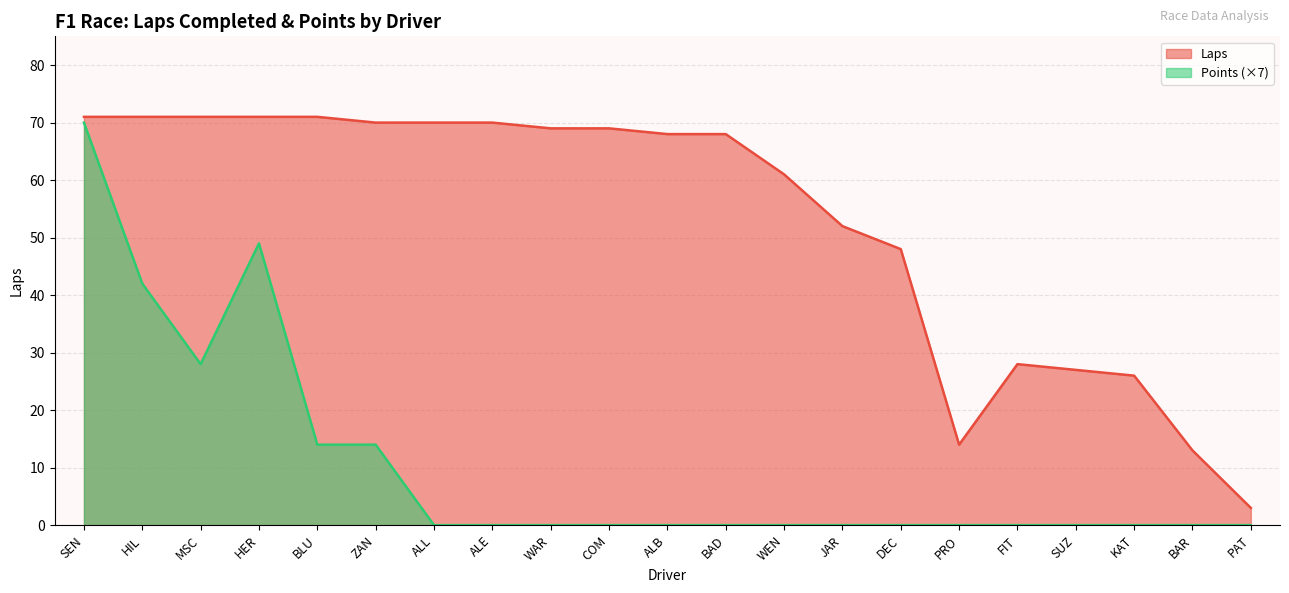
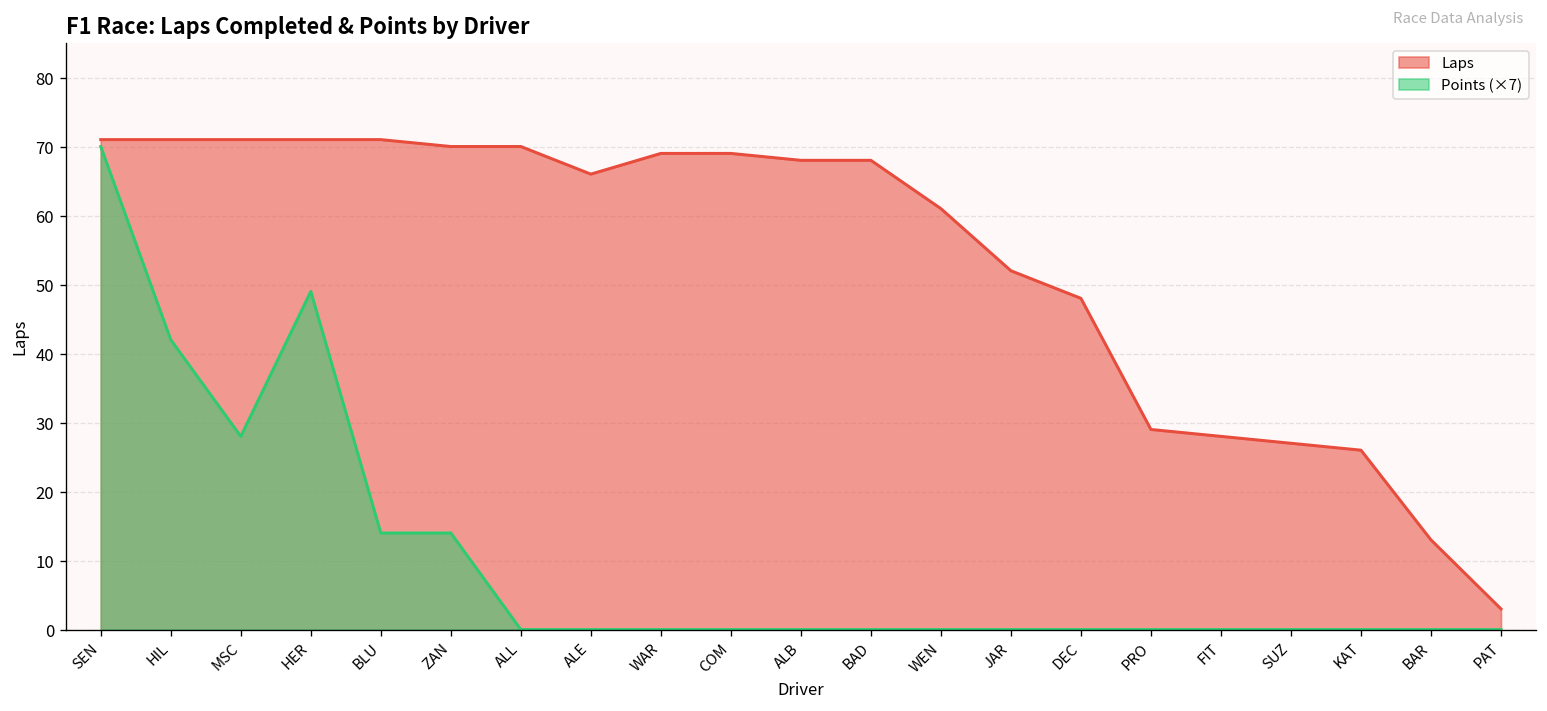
  {
    "Laps": {
      "SEN": 71,
      "HIL": 71,
      "MSC": 71,
      "HER": 71,
      "BLU": 71,
      "ZAN": 70,
      "ALL": 70,
-     "ALE": 70,
+     "ALE": 66,
      "WAR": 69,
      "COM": 69,
      "ALB": 68,
      "BAD": 68,
      "WEN": 61,
      "JAR": 52,
      "DEC": 48,
-     "PRO": 14,
+     "PRO": 29,
      "FIT": 28,
      "SUZ": 27,
      "KAT": 26,
      "BAR": 13,
      "PAT": 3
    },
    "Points (×7)": {
      "SEN": 70,
      "HIL": 42,
      "MSC": 28,
      "HER": 49,
      "BLU": 14,
      "ZAN": 14,
      "ALL": 0,
      "ALE": 0,
      "WAR": 0,
      "COM": 0,
      "ALB": 0,
      "BAD": 0,
      "WEN": 0,
      "JAR": 0,
      "DEC": 0,
      "PRO": 0,
      "FIT": 0,
      "SUZ": 0,
      "KAT": 0,
      "BAR": 0,
      "PAT": 0
    }
  }
